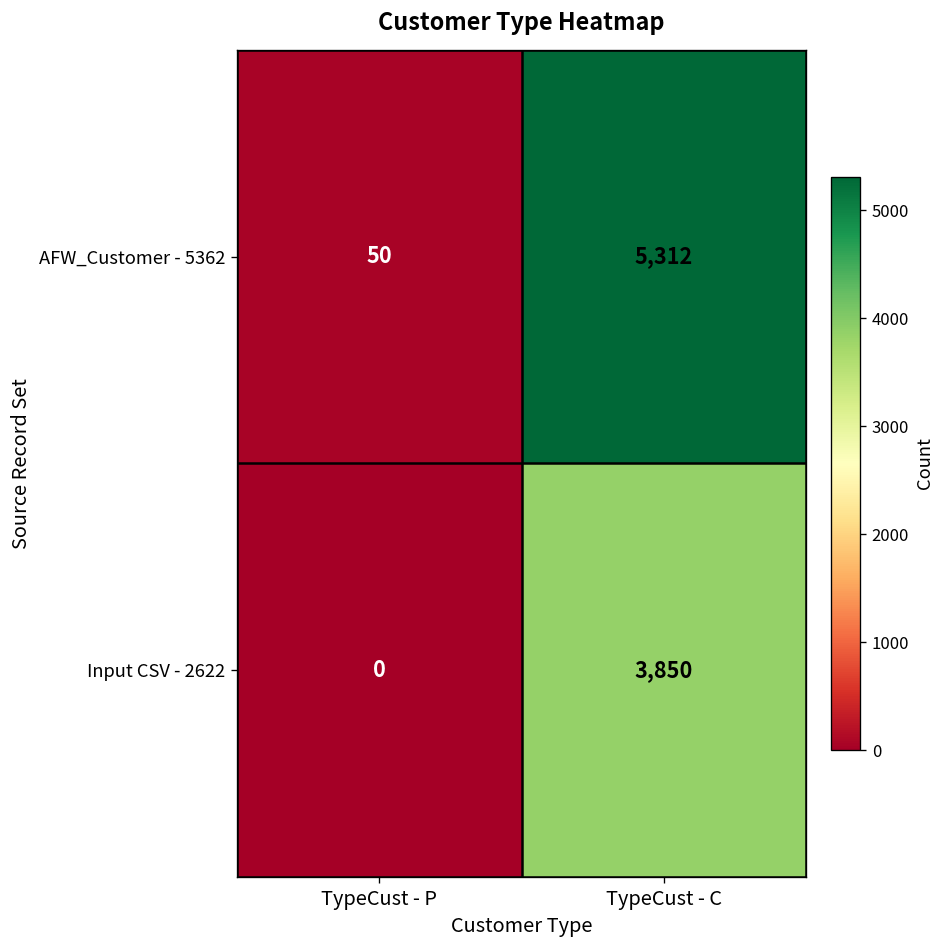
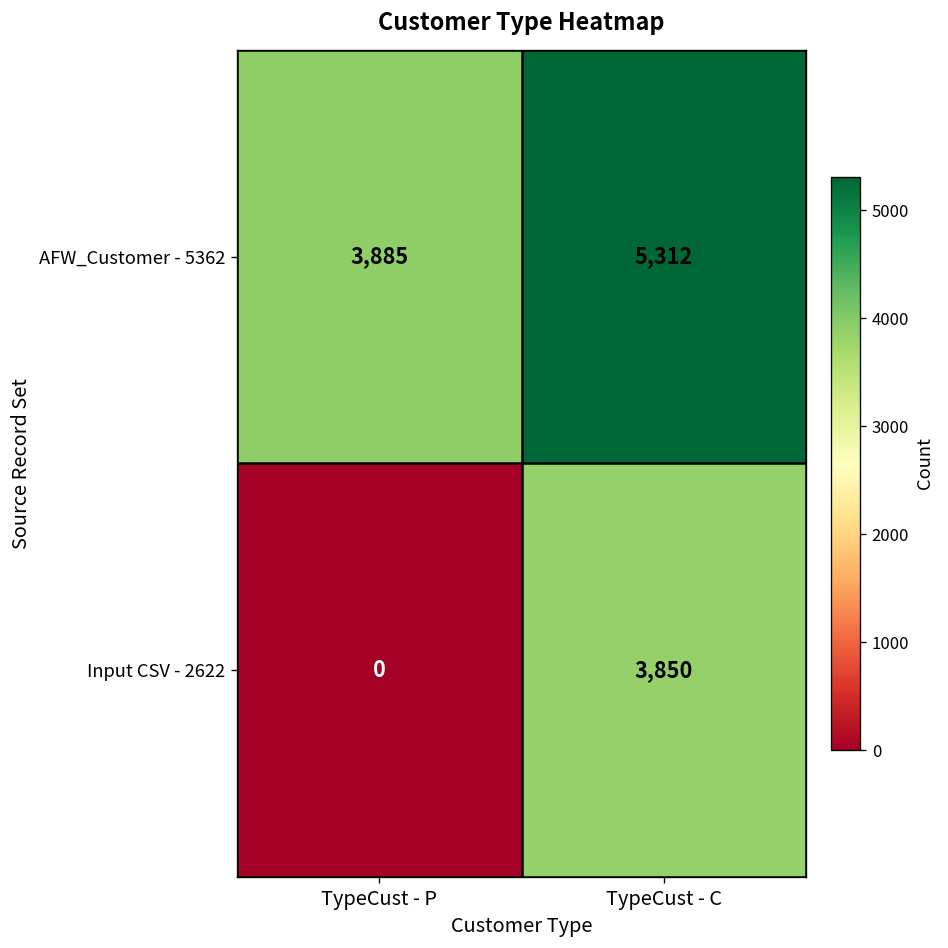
  {
    "AFW_Customer - 5362": {
-     "TypeCust - P": "50",
+     "TypeCust - P": "3,885",
      "TypeCust - C": "5,312"
    },
    "Input CSV - 2622": {
      "TypeCust - P": "0",
      "TypeCust - C": "3,850"
    }
  }
